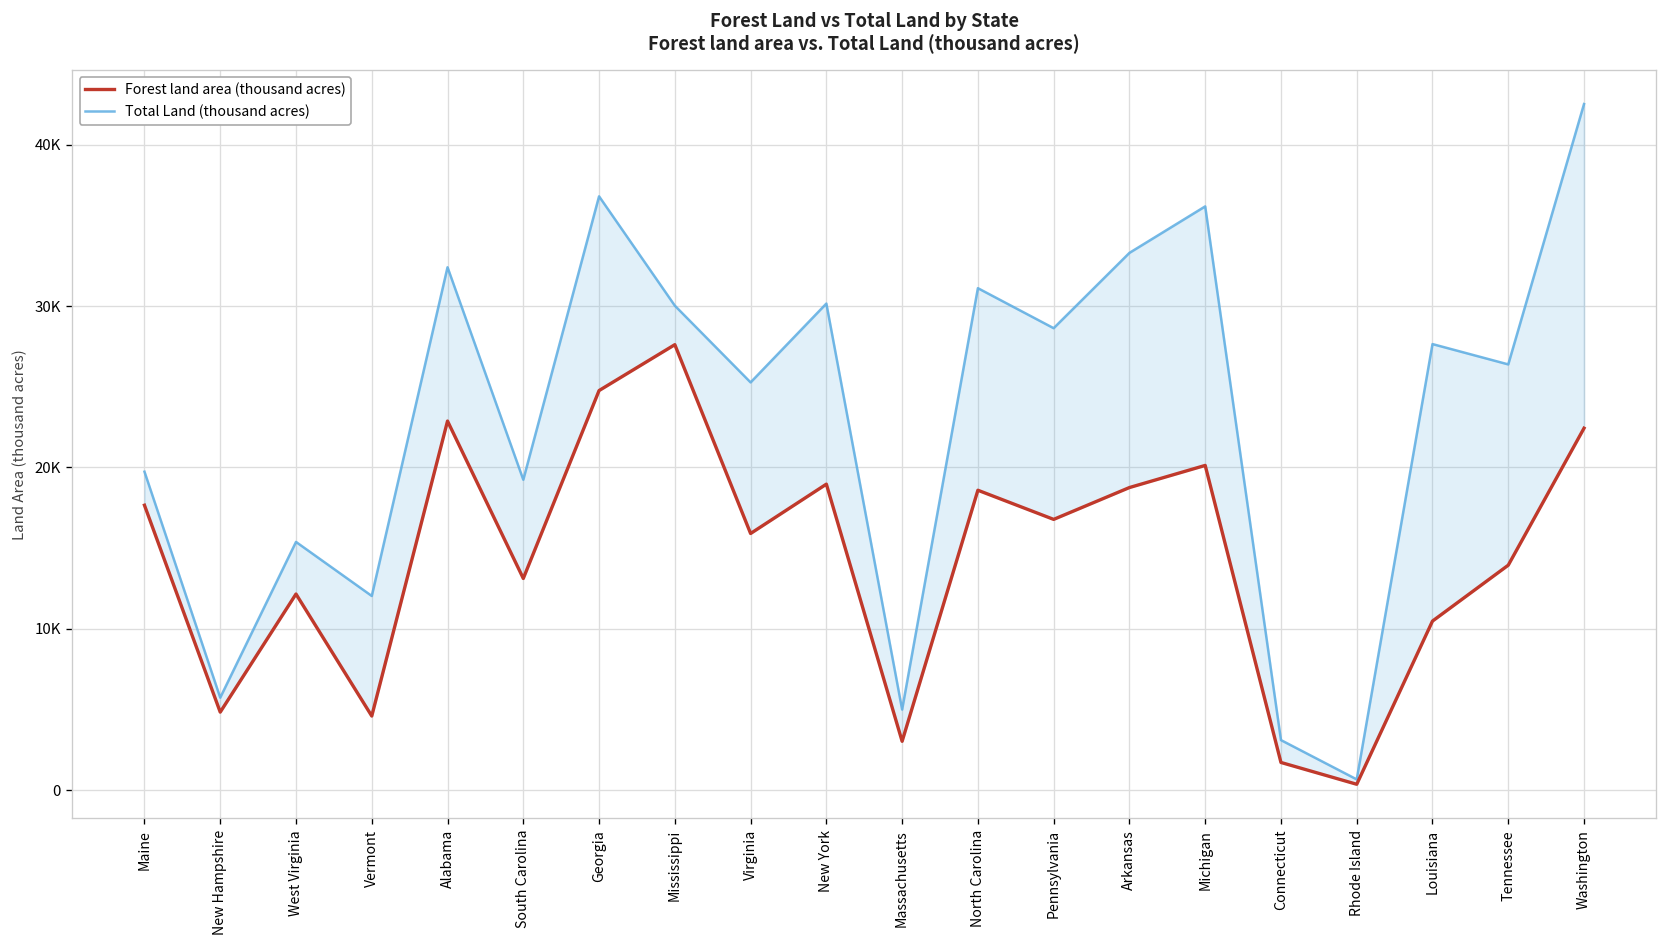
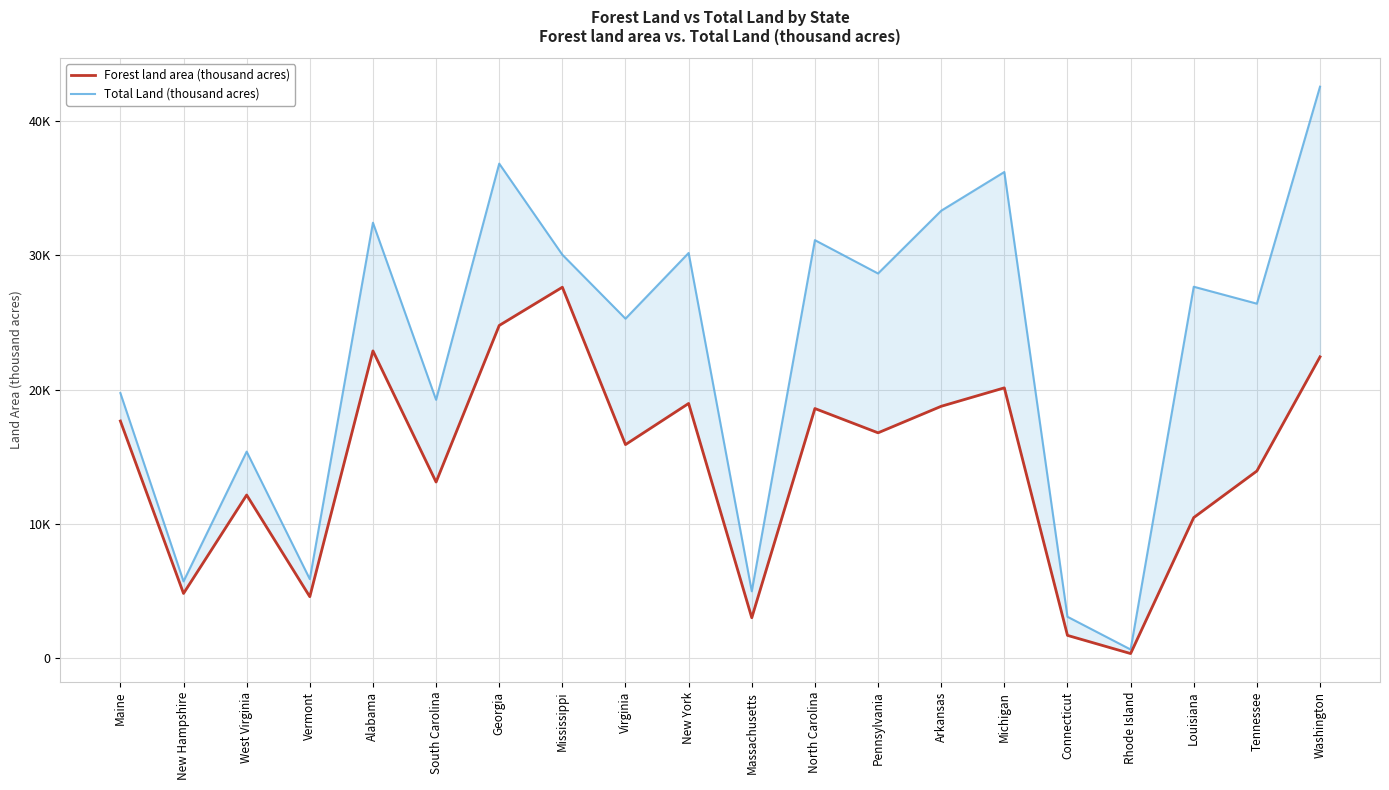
  {
    "Forest land area (thousand acres)": {
      "Maine": 17700,
      "New Hampshire": 4800,
      "West Virginia": 12200,
      "Vermont": 4600,
      "Alabama": 22900,
      "South Carolina": 13100,
      "Georgia": 24800,
      "Mississippi": 27600,
      "Virginia": 15900,
      "New York": 19000,
      "Massachusetts": 3000,
      "North Carolina": 18600,
      "Pennsylvania": 16800,
      "Arkansas": 18800,
      "Michigan": 20100,
      "Connecticut": 1700,
      "Rhode Island": 400,
      "Louisiana": 10500,
      "Tennessee": 13900,
      "Washington": 22400
    },
    "Total Land (thousand acres)": {
      "Maine": 19700,
      "New Hampshire": 5700,
      "West Virginia": 15400,
-     "Vermont": 12000,
+     "Vermont": 5900,
      "Alabama": 32400,
      "South Carolina": 19200,
      "Georgia": 36800,
      "Mississippi": 30000,
      "Virginia": 25300,
      "New York": 30200,
      "Massachusetts": 5000,
      "North Carolina": 31100,
      "Pennsylvania": 28600,
      "Arkansas": 33300,
      "Michigan": 36200,
      "Connecticut": 3100,
      "Rhode Island": 700,
      "Louisiana": 27700,
      "Tennessee": 26400,
      "Washington": 42500
    }
  }
